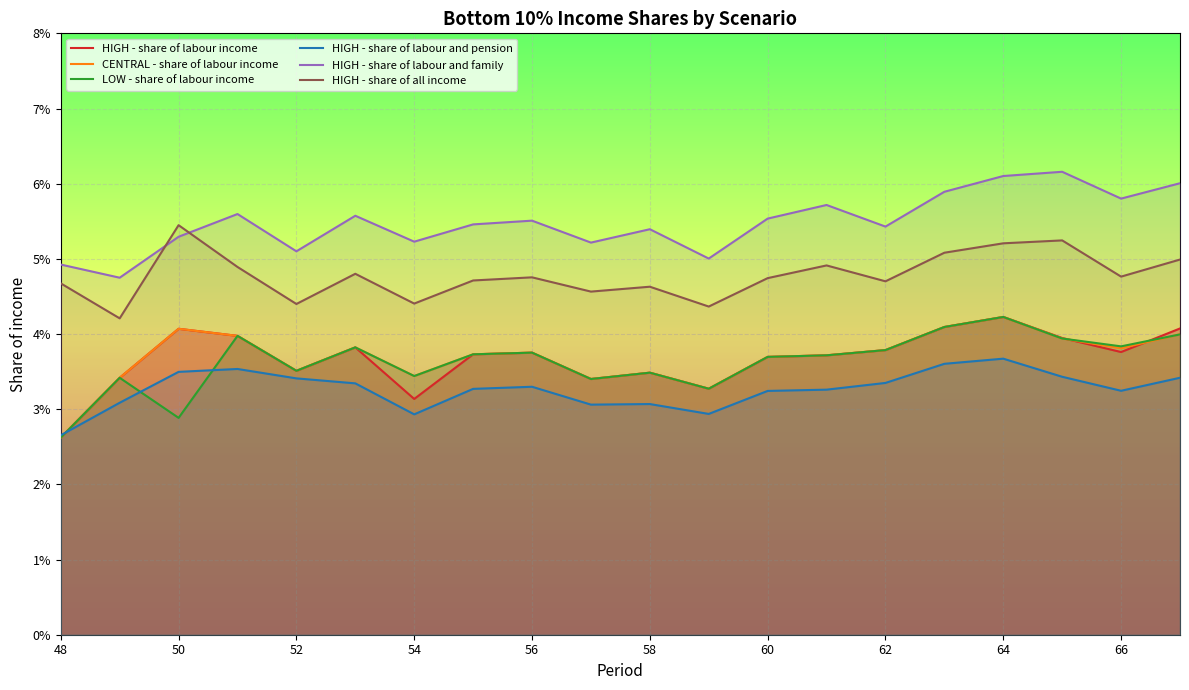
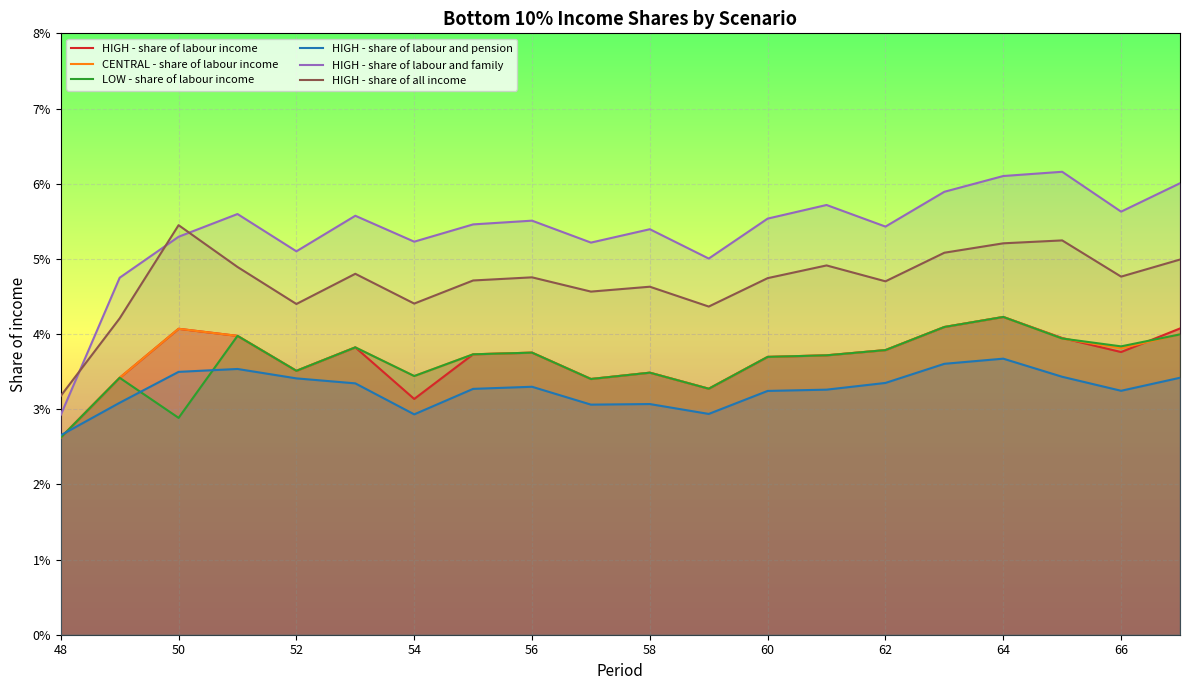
  {
    "HIGH - share of labour income": {
      "54": "3.1%",
      "66": "3.8%"
    },
    "LOW - share of labour income": {
      "50": "2.9%"
    },
    "HIGH - share of labour and pension": {
      "50": "3.5%",
      "52": "3.4%",
      "54": "2.9%",
      "56": "3.3%",
      "58": "3.1%",
      "60": "3.2%",
      "62": "3.3%",
      "64": "3.7%",
      "66": "3.2%"
    },
    "HIGH - share of labour and family": {
-     "48": "4.9%",
+     "48": "2.9%",
      "50": "5.3%",
      "52": "5.1%",
      "54": "5.2%",
      "56": "5.5%",
      "58": "5.4%",
      "60": "5.5%",
      "62": "5.4%",
      "64": "6.1%",
-     "66": "5.8%"
+     "66": "5.6%"
    },
    "HIGH - share of all income": {
-     "48": "4.7%",
+     "48": "3.2%",
      "50": "5.4%",
      "52": "4.4%",
      "54": "4.4%",
      "56": "4.8%",
      "58": "4.6%",
      "60": "4.7%",
      "62": "4.7%",
      "64": "5.2%",
      "66": "4.8%"
    }
  }
